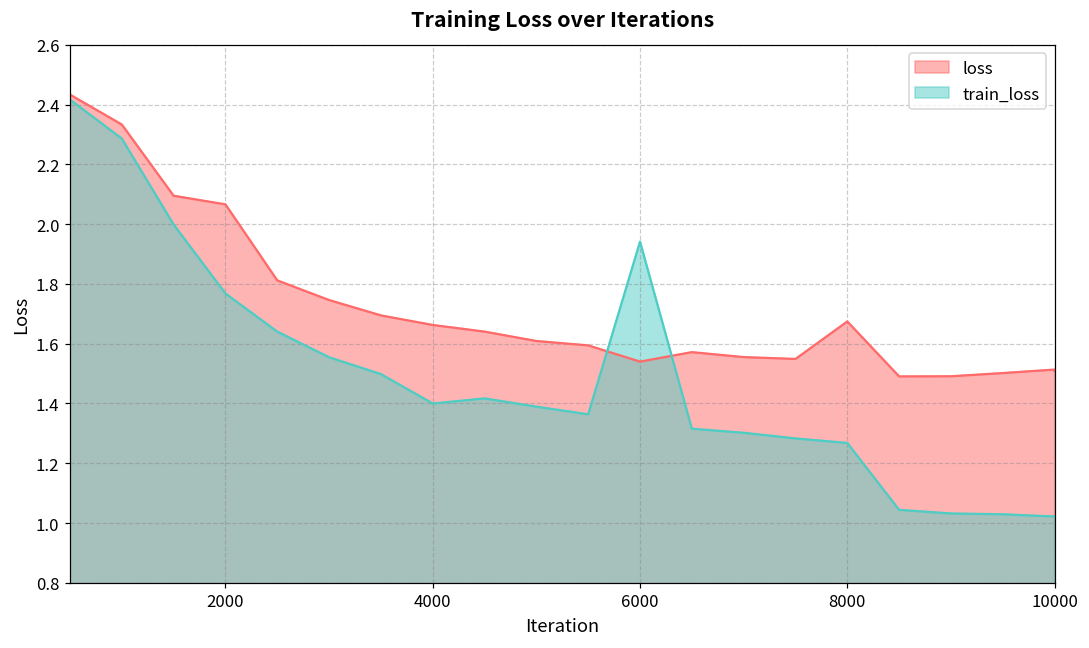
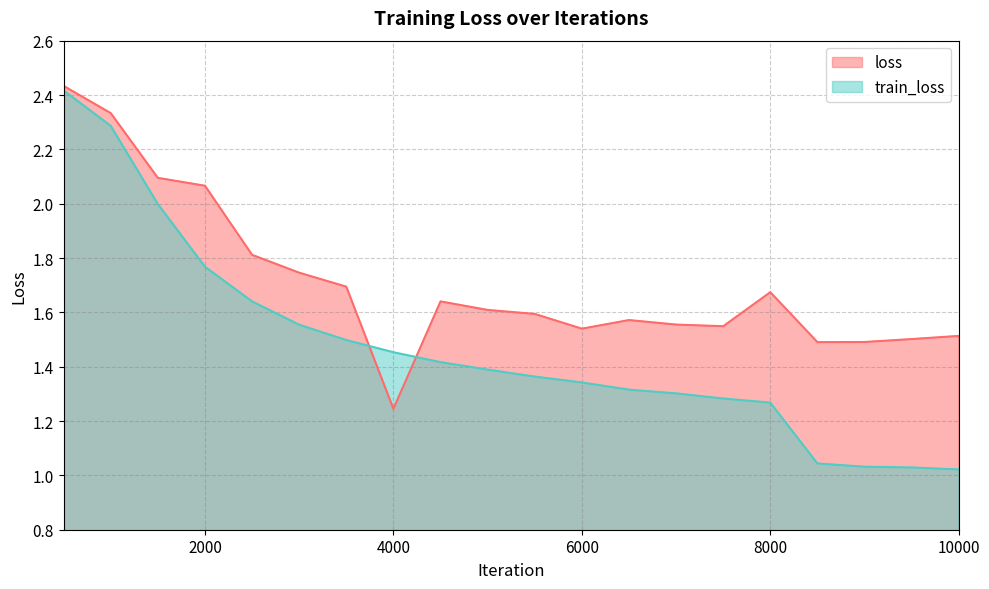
  {
    "loss": {
      "2000": 2.07,
-     "4000": 1.66,
+     "4000": 1.25,
      "6000": 1.54,
      "8000": 1.67,
      "10000": 1.51
    },
    "train_loss": {
      "2000": 1.77,
-     "4000": 1.40,
-     "6000": 1.94,
+     "4000": 1.45,
+     "6000": 1.34,
      "8000": 1.27,
      "10000": 1.02
    }
  }
